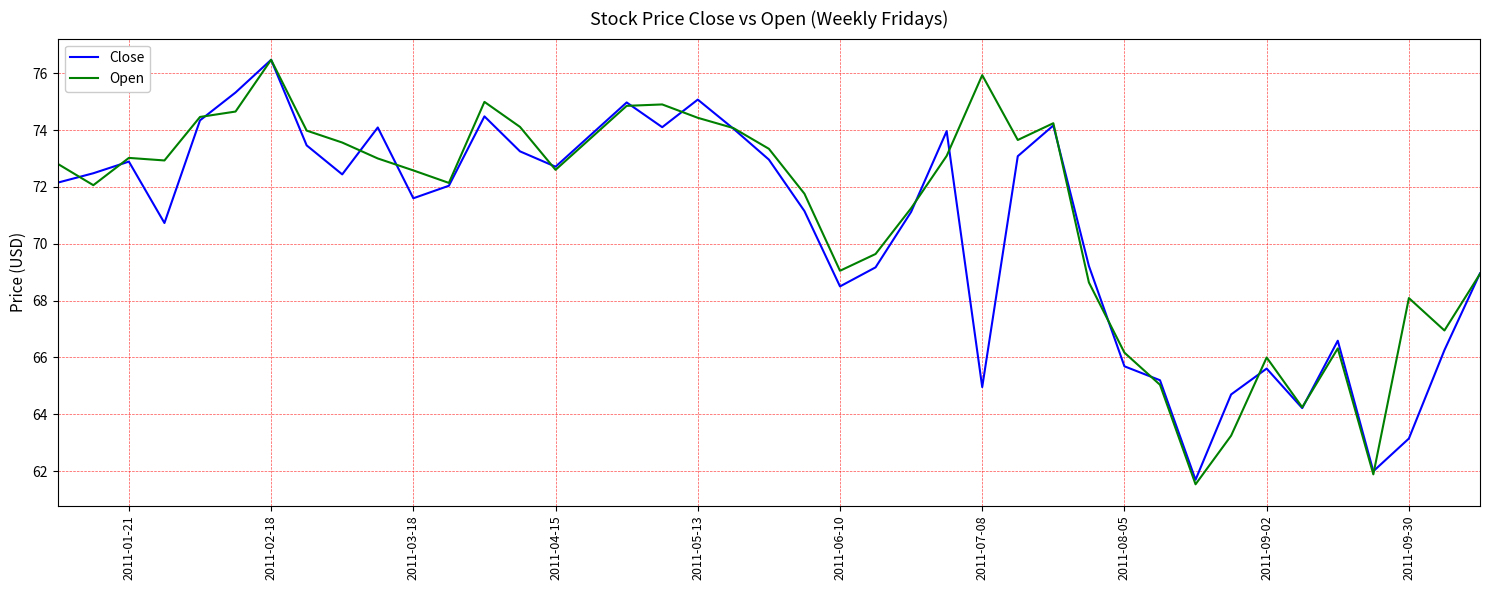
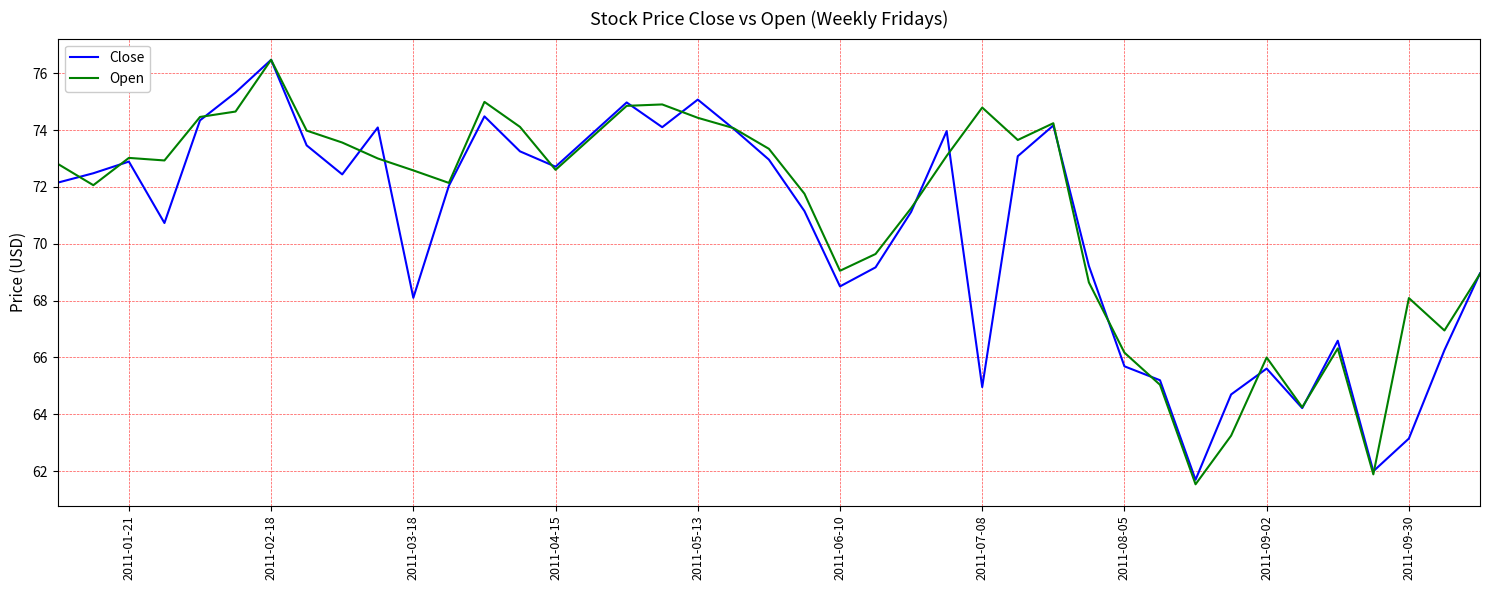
  {
    "Close": {
      "2011-01-21": 72.9,
-     "2011-03-18": 71.6,
+     "2011-03-18": 68.1,
      "2011-04-15": 72.7,
      "2011-05-13": 75.1,
      "2011-06-10": 68.5,
      "2011-07-08": 65.0,
      "2011-08-05": 65.7,
      "2011-09-02": 65.6,
      "2011-09-30": 63.2
    },
    "Open": {
      "2011-01-21": 73.0,
      "2011-03-18": 72.6,
      "2011-04-15": 72.6,
      "2011-05-13": 74.4,
      "2011-06-10": 69.1,
-     "2011-07-08": 75.9,
+     "2011-07-08": 74.8,
      "2011-08-05": 66.2,
      "2011-09-02": 66.0,
      "2011-09-30": 68.1
    }
  }
